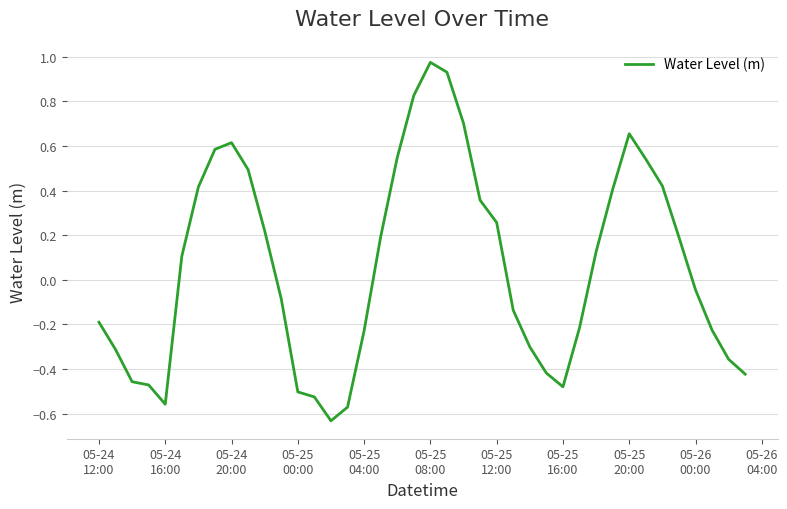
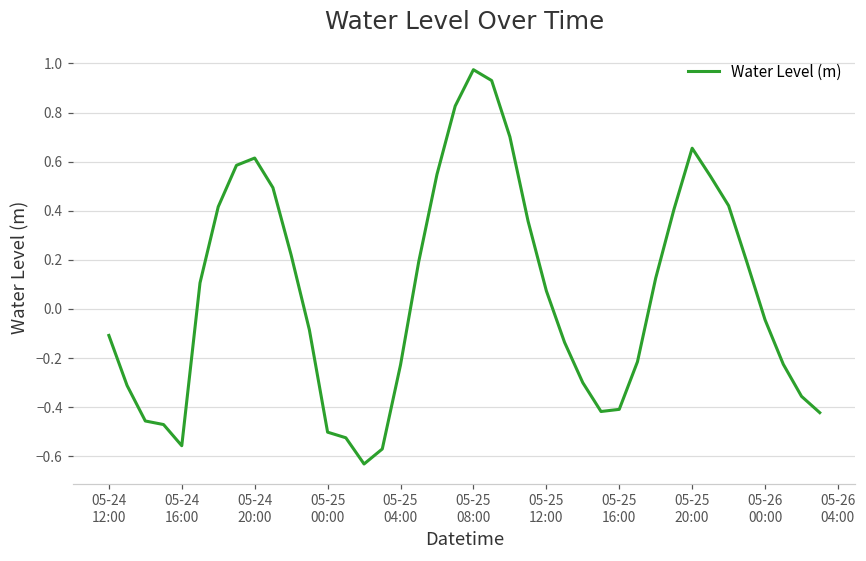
  {
-   "05-24 12:00": -0.19,
+   "05-24 12:00": -0.11,
    "05-24 16:00": -0.56,
    "05-24 20:00": 0.61,
    "05-25 00:00": -0.50,
    "05-25 04:00": -0.23,
    "05-25 08:00": 0.97,
-   "05-25 12:00": 0.26,
-   "05-25 16:00": -0.48,
+   "05-25 12:00": 0.07,
+   "05-25 16:00": -0.41,
    "05-25 20:00": 0.65,
    "05-26 00:00": -0.04
  }
